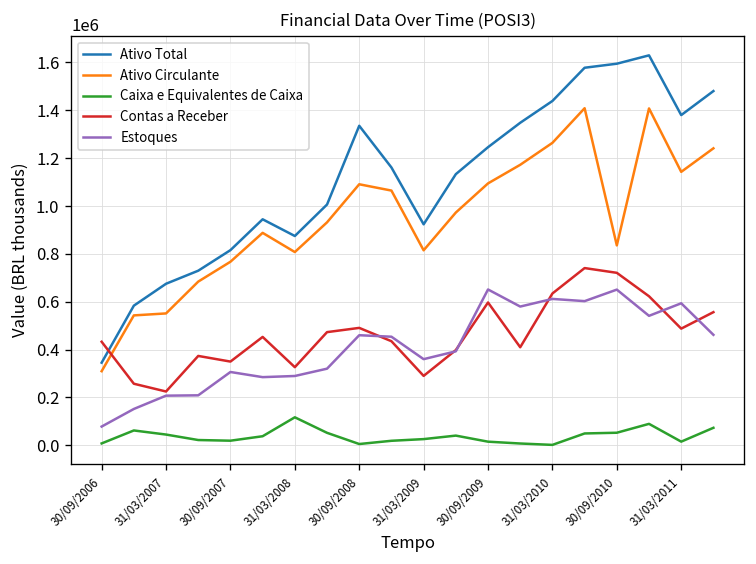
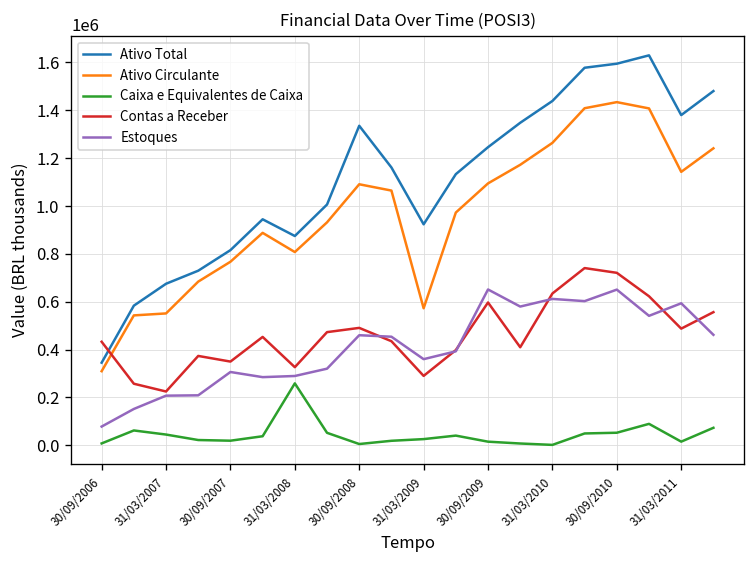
  {
    "Ativo Total": {
      "30/09/2006": 350000,
      "31/03/2007": 680000,
      "30/09/2007": 820000,
      "31/03/2008": 870000,
      "30/09/2008": 1340000,
      "31/03/2009": 920000,
      "30/09/2009": 1250000,
      "31/03/2010": 1440000,
      "30/09/2010": 1590000,
      "31/03/2011": 1380000
    },
    "Ativo Circulante": {
      "30/09/2006": 310000,
      "31/03/2007": 550000,
      "30/09/2007": 770000,
      "31/03/2008": 810000,
      "30/09/2008": 1090000,
-     "31/03/2009": 810000,
+     "31/03/2009": 570000,
      "30/09/2009": 1090000,
      "31/03/2010": 1260000,
-     "30/09/2010": 840000,
+     "30/09/2010": 1430000,
      "31/03/2011": 1140000
    },
    "Caixa e Equivalentes de Caixa": {
      "30/09/2006": 10000,
      "31/03/2007": 50000,
      "30/09/2007": 20000,
-     "31/03/2008": 120000,
+     "31/03/2008": 260000,
      "30/09/2008": 10000,
      "31/03/2009": 30000,
      "30/09/2009": 20000,
      "31/03/2010": 0,
      "30/09/2010": 50000,
      "31/03/2011": 20000
    },
    "Contas a Receber": {
      "30/09/2006": 430000,
      "31/03/2007": 230000,
      "30/09/2007": 350000,
      "31/03/2008": 330000,
      "30/09/2008": 490000,
      "31/03/2009": 290000,
      "30/09/2009": 600000,
      "31/03/2010": 630000,
      "30/09/2010": 720000,
      "31/03/2011": 490000
    },
    "Estoques": {
      "30/09/2006": 80000,
      "31/03/2007": 210000,
      "30/09/2007": 310000,
      "31/03/2008": 290000,
      "30/09/2008": 460000,
      "31/03/2009": 360000,
      "30/09/2009": 650000,
      "31/03/2010": 610000,
      "30/09/2010": 650000,
      "31/03/2011": 590000
    }
  }
